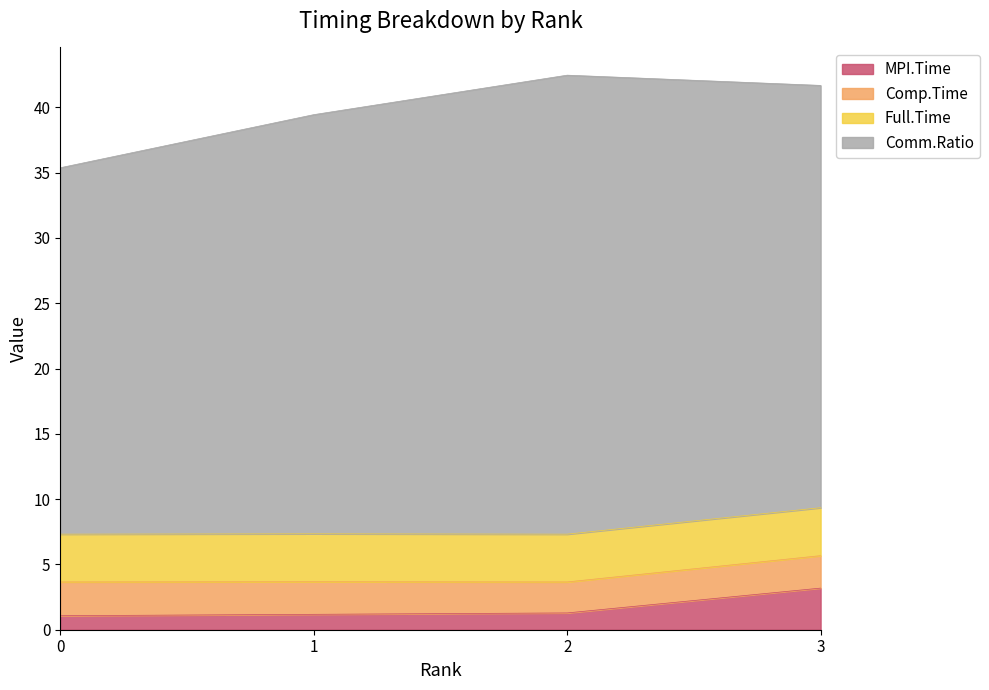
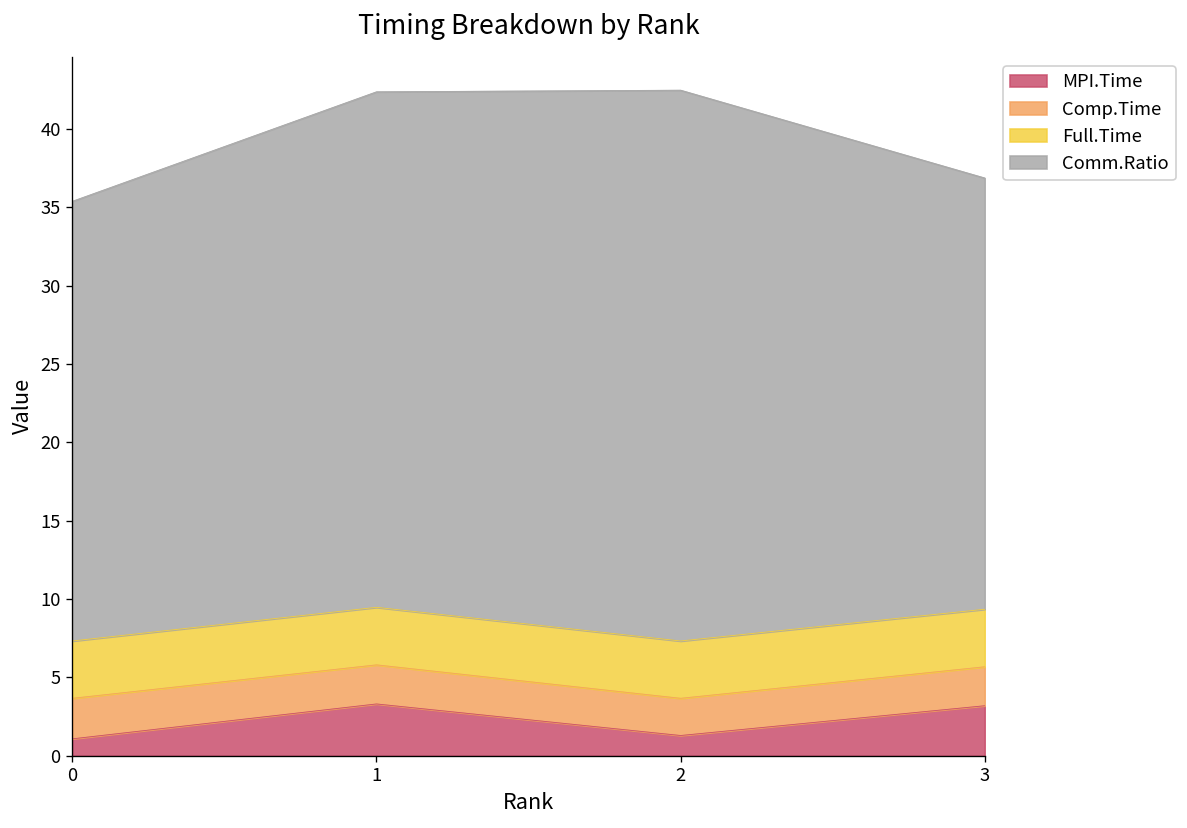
  {
    "MPI.Time": {
      "0": 1.1,
-     "1": 1.2,
+     "1": 3.3,
      "2": 1.3,
      "3": 3.2
    },
    "Comm.Ratio": {
      "0": 28.1,
-     "1": 32.1,
+     "1": 32.9,
      "2": 35.2,
-     "3": 32.3
+     "3": 27.5
    }
  }
